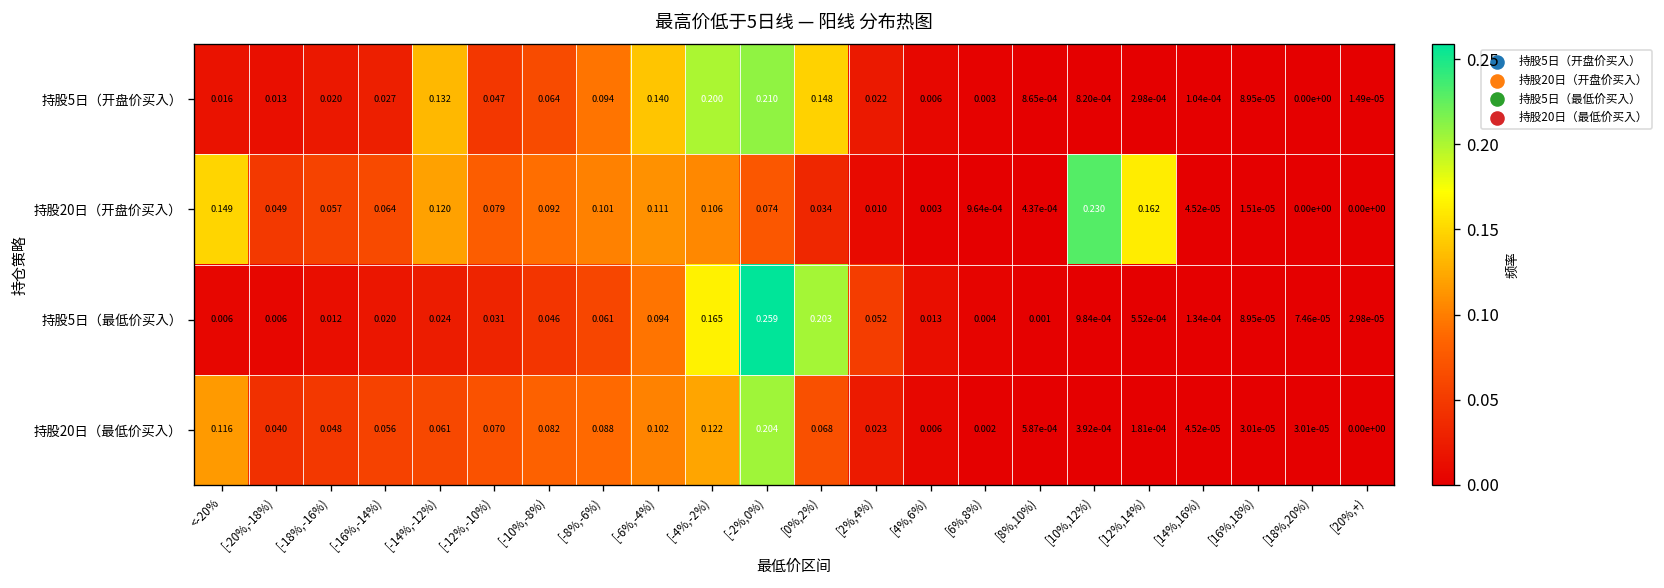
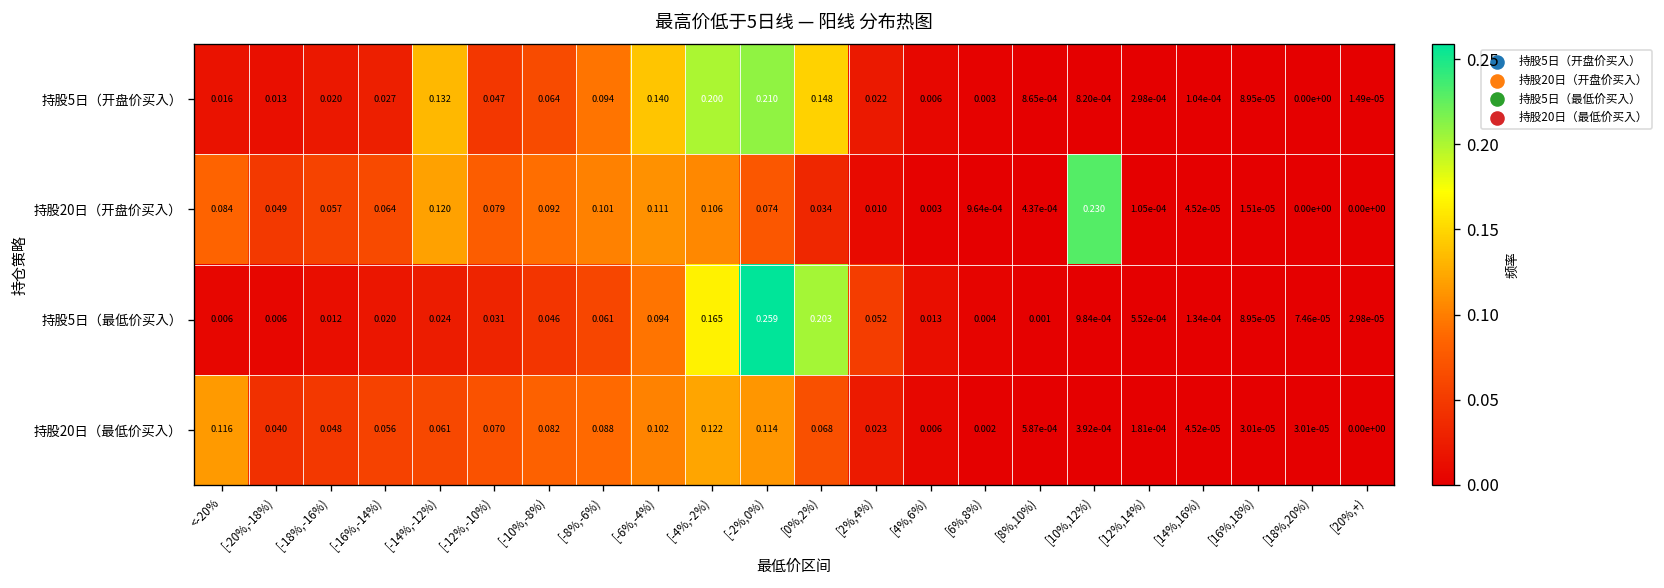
  {
    "持股5日（开盘价买入）": {
      "<-20%": "0.016",
      "[-20%,-18%)": "0.013",
      "[-18%,-16%)": "0.020",
      "[-16%,-14%)": "0.027",
      "[-14%,-12%)": "0.132",
      "[-12%,-10%)": "0.047",
      "[-10%,-8%)": "0.064",
      "[-8%,-6%)": "0.094",
      "[-6%,-4%)": "0.140",
      "[-4%,-2%)": "0.200",
      "[-2%,0%)": "0.210",
      "[0%,2%)": "0.148",
      "[2%,4%)": "0.022",
      "[4%,6%)": "0.006",
      "[6%,8%)": "0.003",
      "[8%,10%)": "8.65e-04",
      "[10%,12%)": "8.20e-04",
      "[12%,14%)": "2.98e-04",
      "[14%,16%)": "1.04e-04",
      "[16%,18%)": "8.95e-05",
      "[18%,20%)": "0.00e+00",
      "[20%,+)": "1.49e-05"
    },
    "持股20日（开盘价买入）": {
-     "<-20%": "0.149",
+     "<-20%": "0.084",
      "[-20%,-18%)": "0.049",
      "[-18%,-16%)": "0.057",
      "[-16%,-14%)": "0.064",
      "[-14%,-12%)": "0.120",
      "[-12%,-10%)": "0.079",
      "[-10%,-8%)": "0.092",
      "[-8%,-6%)": "0.101",
      "[-6%,-4%)": "0.111",
      "[-4%,-2%)": "0.106",
      "[-2%,0%)": "0.074",
      "[0%,2%)": "0.034",
      "[2%,4%)": "0.010",
      "[4%,6%)": "0.003",
      "[6%,8%)": "9.64e-04",
      "[8%,10%)": "4.37e-04",
      "[10%,12%)": "0.230",
-     "[12%,14%)": "0.162",
+     "[12%,14%)": "1.05e-04",
      "[14%,16%)": "4.52e-05",
      "[16%,18%)": "1.51e-05",
      "[18%,20%)": "0.00e+00",
      "[20%,+)": "0.00e+00"
    },
    "持股5日（最低价买入）": {
      "<-20%": "0.006",
      "[-20%,-18%)": "0.006",
      "[-18%,-16%)": "0.012",
      "[-16%,-14%)": "0.020",
      "[-14%,-12%)": "0.024",
      "[-12%,-10%)": "0.031",
      "[-10%,-8%)": "0.046",
      "[-8%,-6%)": "0.061",
      "[-6%,-4%)": "0.094",
      "[-4%,-2%)": "0.165",
      "[-2%,0%)": "0.259",
      "[0%,2%)": "0.203",
      "[2%,4%)": "0.052",
      "[4%,6%)": "0.013",
      "[6%,8%)": "0.004",
      "[8%,10%)": "0.001",
      "[10%,12%)": "9.84e-04",
      "[12%,14%)": "5.52e-04",
      "[14%,16%)": "1.34e-04",
      "[16%,18%)": "8.95e-05",
      "[18%,20%)": "7.46e-05",
      "[20%,+)": "2.98e-05"
    },
    "持股20日（最低价买入）": {
      "<-20%": "0.116",
      "[-20%,-18%)": "0.040",
      "[-18%,-16%)": "0.048",
      "[-16%,-14%)": "0.056",
      "[-14%,-12%)": "0.061",
      "[-12%,-10%)": "0.070",
      "[-10%,-8%)": "0.082",
      "[-8%,-6%)": "0.088",
      "[-6%,-4%)": "0.102",
      "[-4%,-2%)": "0.122",
-     "[-2%,0%)": "0.204",
+     "[-2%,0%)": "0.114",
      "[0%,2%)": "0.068",
      "[2%,4%)": "0.023",
      "[4%,6%)": "0.006",
      "[6%,8%)": "0.002",
      "[8%,10%)": "5.87e-04",
      "[10%,12%)": "3.92e-04",
      "[12%,14%)": "1.81e-04",
      "[14%,16%)": "4.52e-05",
      "[16%,18%)": "3.01e-05",
      "[18%,20%)": "3.01e-05",
      "[20%,+)": "0.00e+00"
    }
  }
